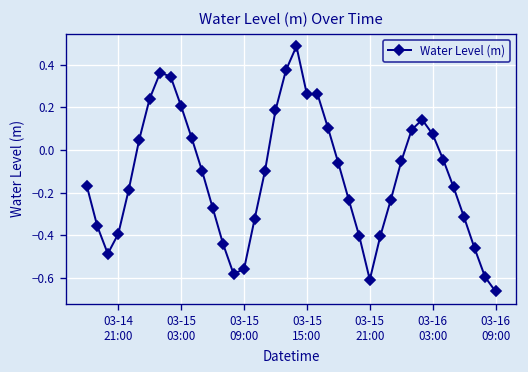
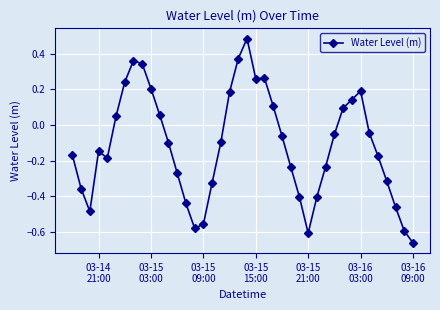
  {
-   "03-14 21:00": -0.39,
+   "03-14 21:00": -0.15,
    "03-15 03:00": 0.20,
    "03-15 09:00": -0.56,
    "03-15 15:00": 0.26,
    "03-15 21:00": -0.61,
-   "03-16 03:00": 0.07,
+   "03-16 03:00": 0.19,
    "03-16 09:00": -0.66
  }
